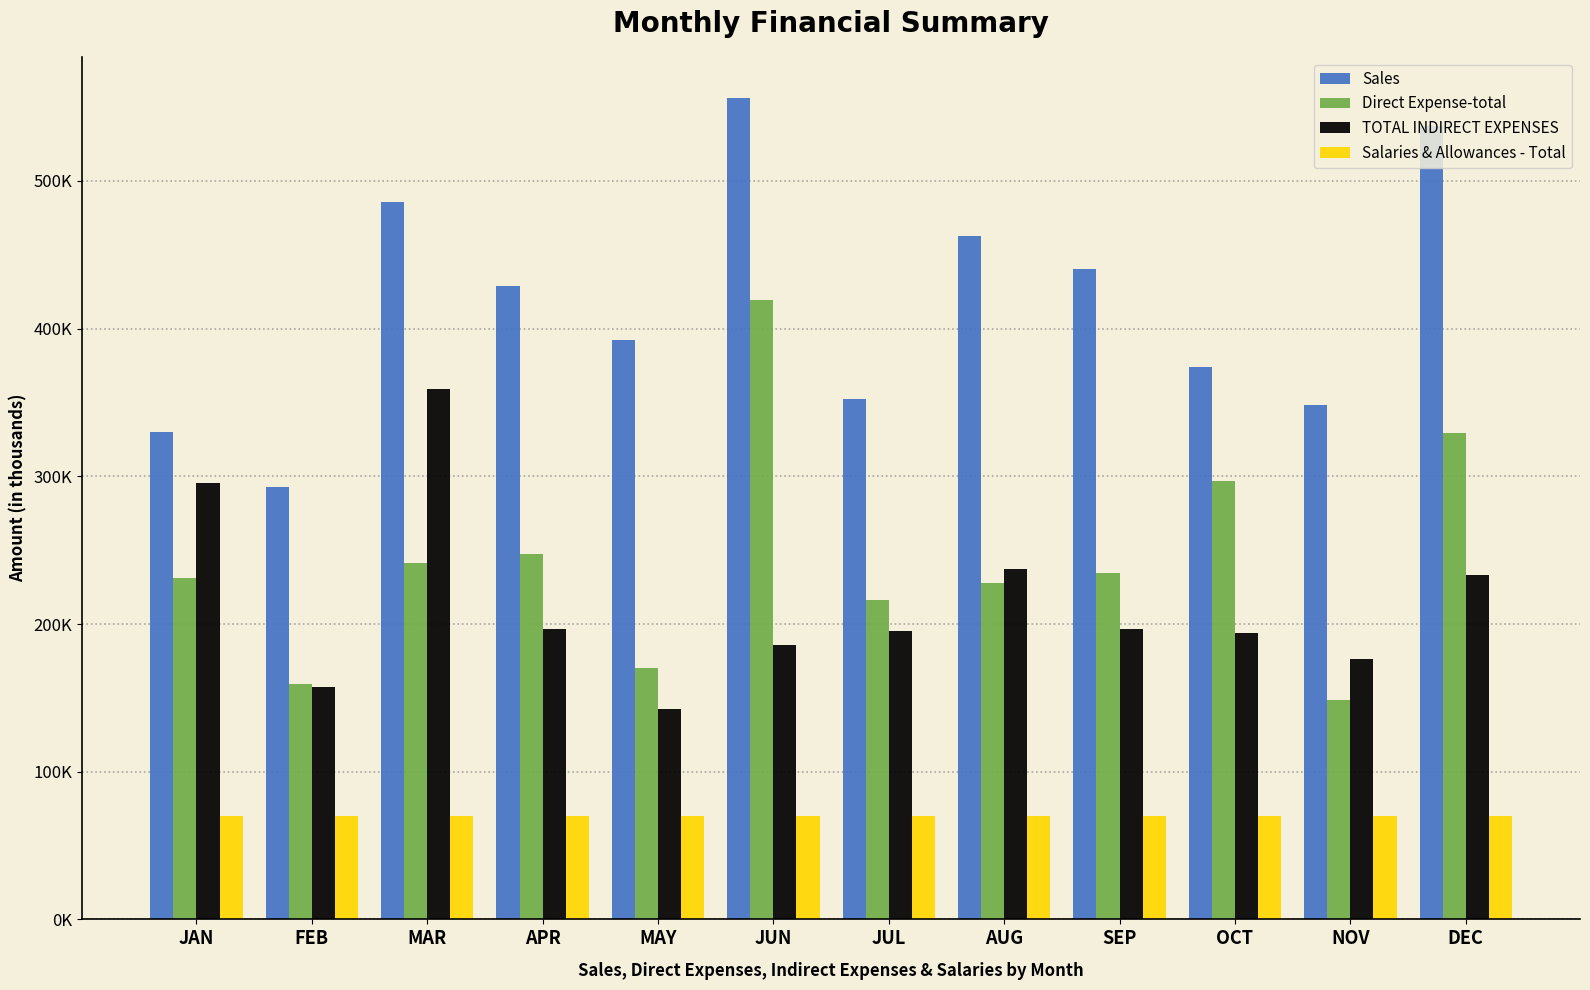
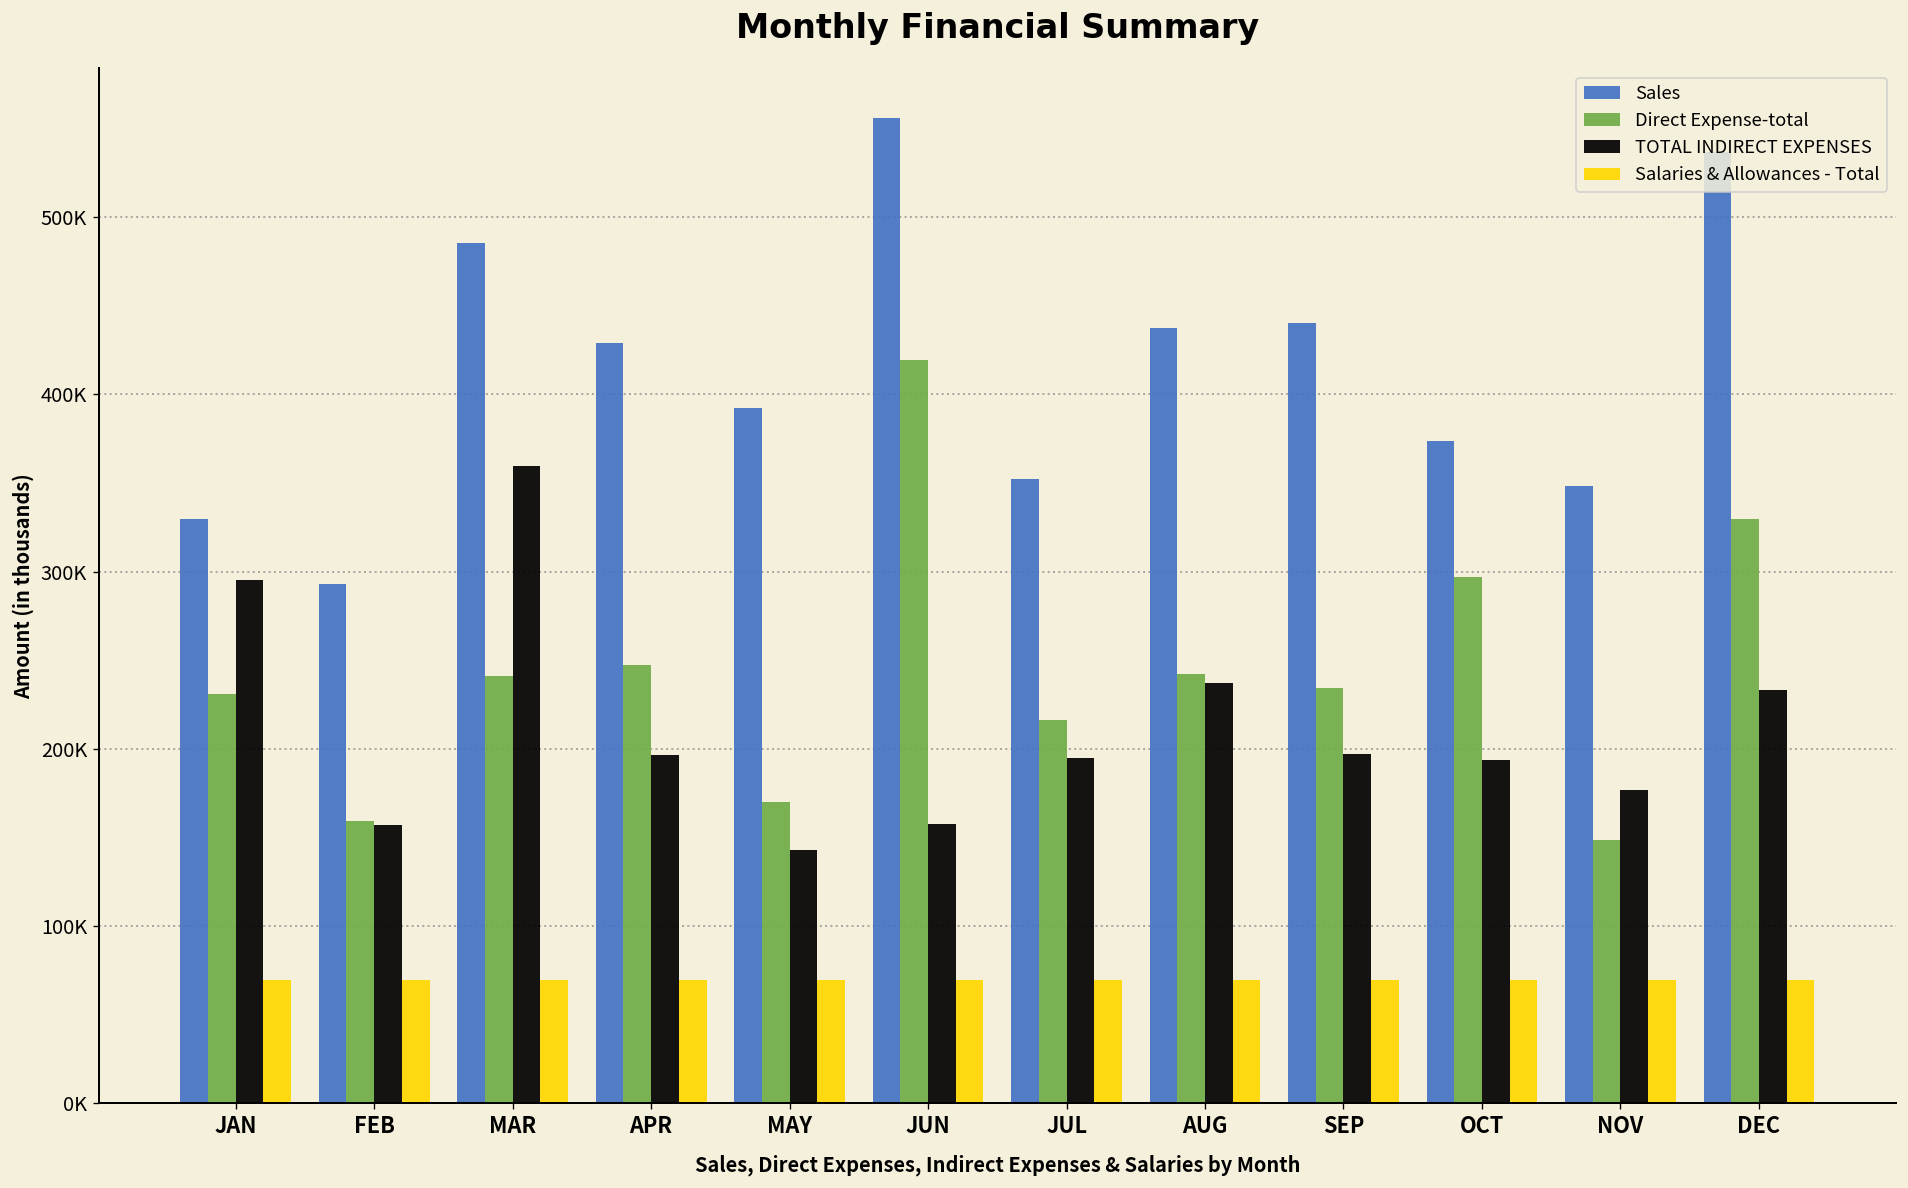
  {
    "Sales": {
      "JAN": 330000,
      "FEB": 293000,
      "MAR": 486000,
      "APR": 429000,
      "MAY": 392000,
      "JUN": 556000,
      "JUL": 352000,
-     "AUG": 462000,
+     "AUG": 437000,
      "SEP": 440000,
      "OCT": 374000,
      "NOV": 349000
    },
    "Direct Expense-total": {
      "JAN": 231000,
      "FEB": 159000,
      "MAR": 241000,
      "APR": 247000,
      "MAY": 170000,
      "JUN": 420000,
      "JUL": 216000,
-     "AUG": 228000,
+     "AUG": 242000,
      "SEP": 235000,
      "OCT": 297000,
      "NOV": 148000,
      "DEC": 330000
    },
    "TOTAL INDIRECT EXPENSES": {
      "JAN": 296000,
      "FEB": 157000,
      "MAR": 359000,
      "APR": 197000,
      "MAY": 143000,
-     "JUN": 186000,
+     "JUN": 158000,
      "JUL": 195000,
      "AUG": 237000,
      "SEP": 197000,
      "OCT": 194000,
      "NOV": 177000,
      "DEC": 233000
    },
    "Salaries & Allowances - Total": {
      "JAN": 70000,
      "FEB": 70000,
      "MAR": 70000,
      "APR": 70000,
      "MAY": 70000,
      "JUN": 70000,
      "JUL": 70000,
      "AUG": 70000,
      "SEP": 70000,
      "OCT": 70000,
      "NOV": 70000,
      "DEC": 70000
    }
  }
